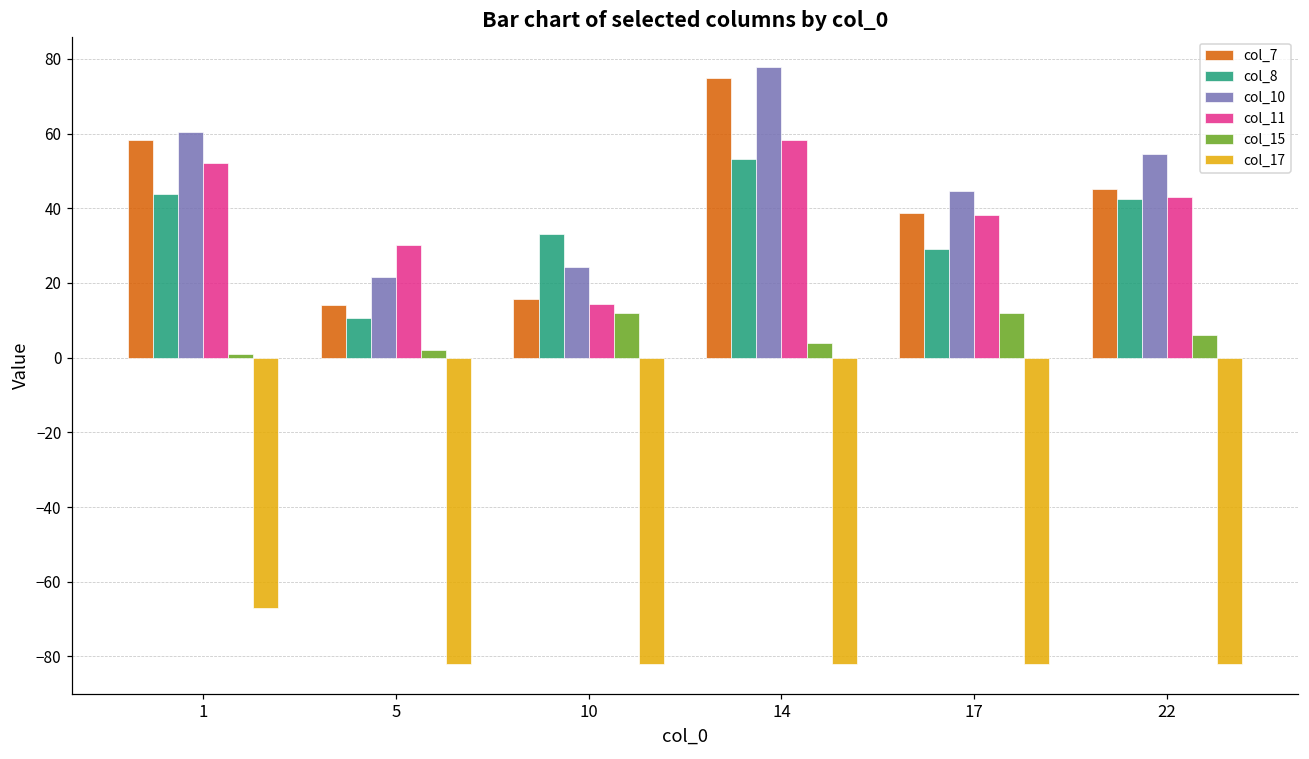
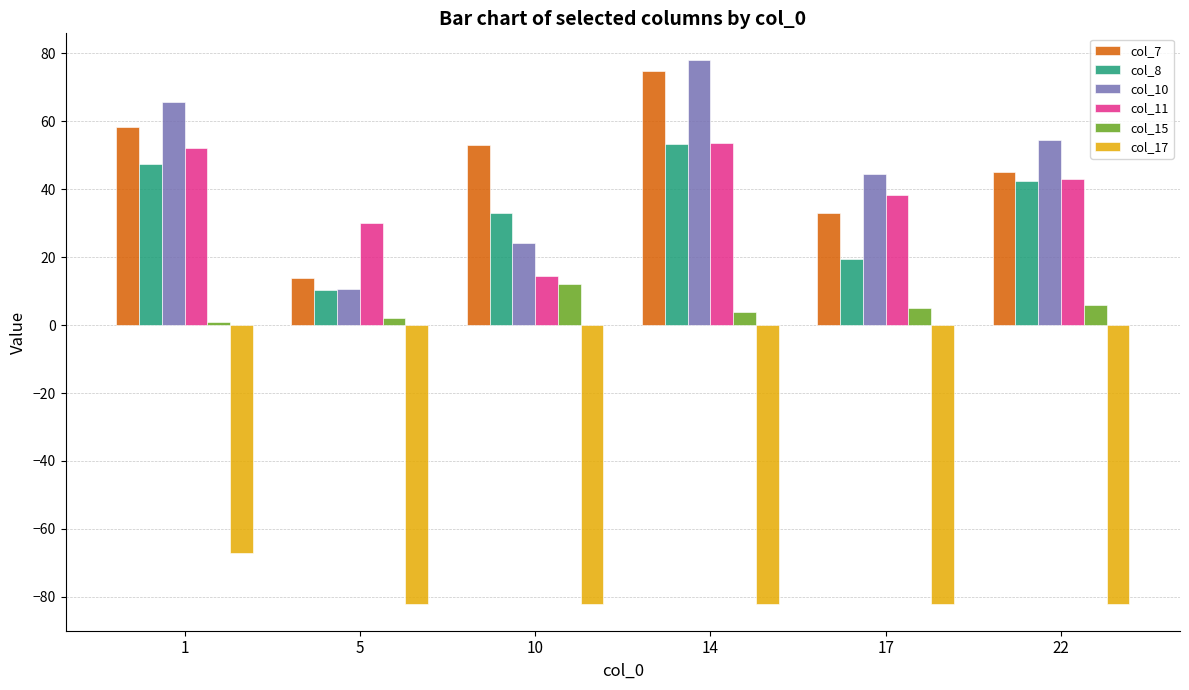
  {
    "col_7": {
      "1": 58,
      "5": 14,
-     "10": 16,
+     "10": 53,
      "14": 75,
-     "17": 39,
+     "17": 33,
      "22": 45
    },
    "col_8": {
-     "1": 44,
+     "1": 47,
      "5": 10,
      "10": 33,
      "14": 53,
-     "17": 29,
+     "17": 19,
      "22": 43
    },
    "col_10": {
-     "1": 60,
-     "5": 22,
+     "1": 66,
+     "5": 11,
      "10": 24,
      "14": 78,
      "17": 45,
      "22": 55
    },
    "col_11": {
      "1": 52,
      "5": 30,
      "10": 14,
-     "14": 58,
+     "14": 54,
      "17": 38,
      "22": 43
    },
    "col_15": {
      "1": 1,
      "5": 2,
      "10": 12,
      "14": 4,
-     "17": 12,
+     "17": 5,
      "22": 6
    },
    "col_17": {
      "1": -67,
      "5": -82,
      "10": -82,
      "14": -82,
      "17": -82,
      "22": -82
    }
  }
